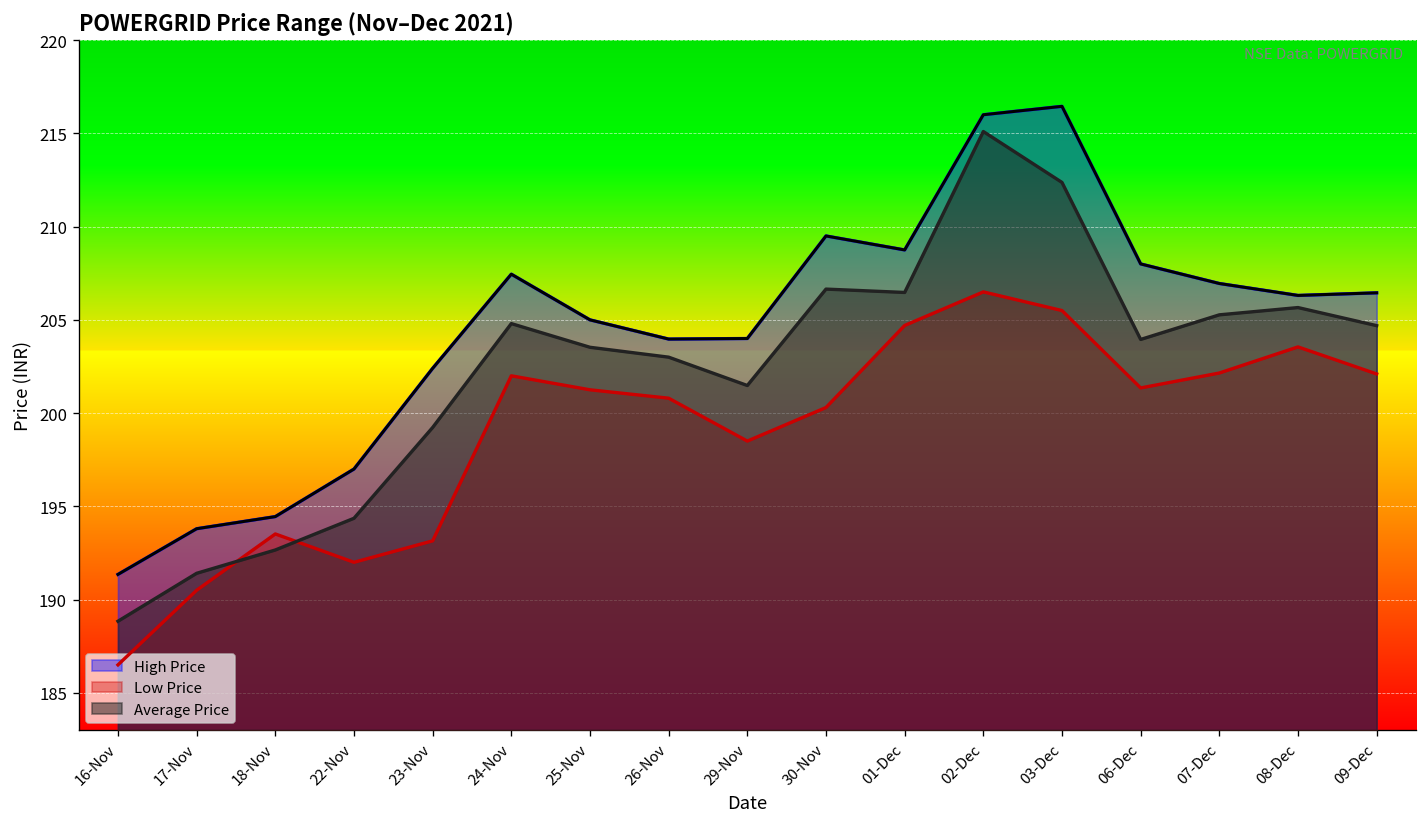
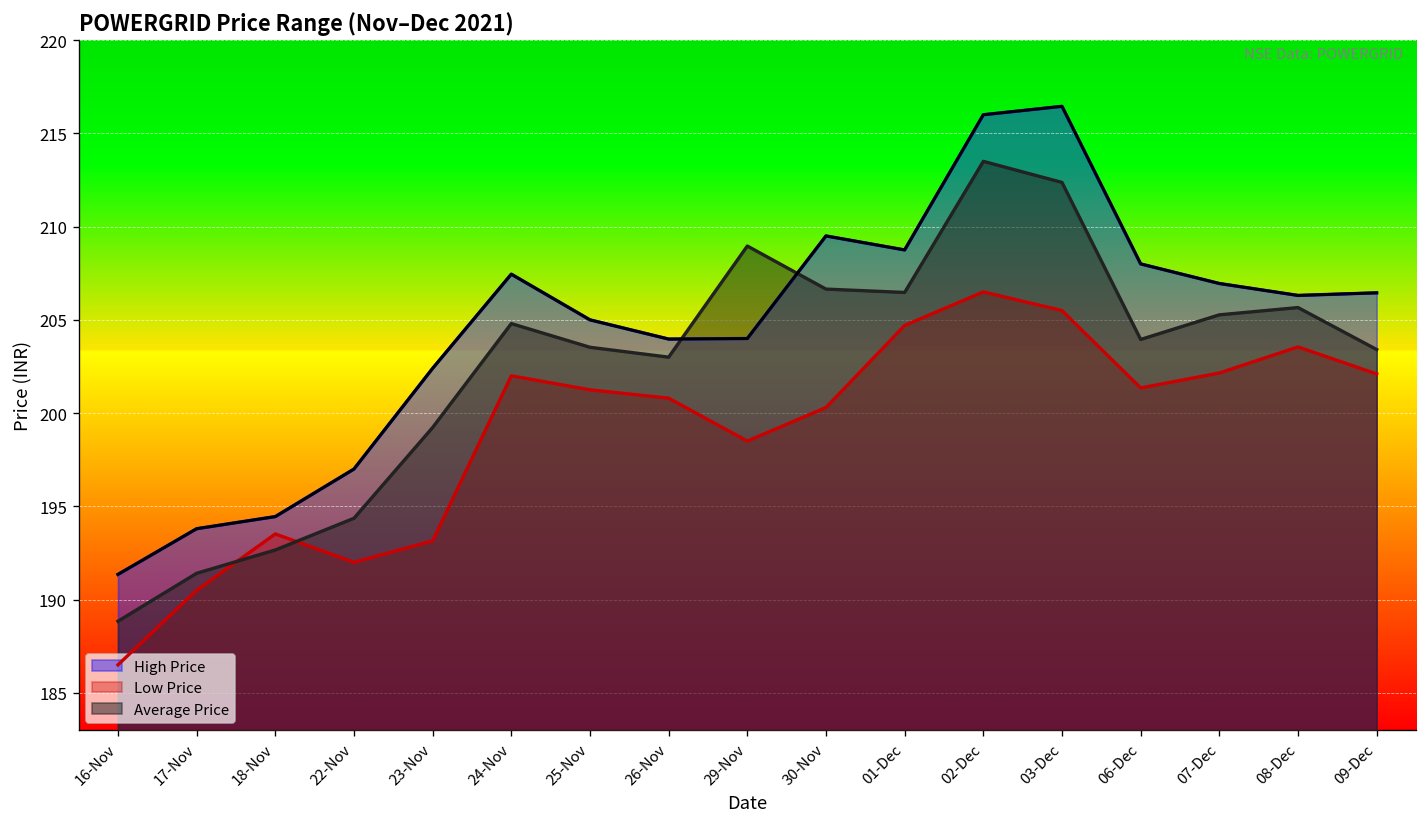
  {
    "High Price": {
      "16-Nov": 191.4,
      "17-Nov": 193.8,
      "18-Nov": 194.5,
      "22-Nov": 197.0,
      "23-Nov": 202.4,
      "24-Nov": 207.5,
      "25-Nov": 205.0,
      "26-Nov": 204.0,
      "29-Nov": 204.0,
      "30-Nov": 209.5,
      "01-Dec": 208.8,
      "02-Dec": 216.0,
      "03-Dec": 216.5,
      "06-Dec": 208.0,
      "07-Dec": 207.0,
      "08-Dec": 206.3,
      "09-Dec": 206.5
    },
    "Low Price": {
      "17-Nov": 190.5,
      "18-Nov": 193.5,
      "22-Nov": 192.0,
      "23-Nov": 193.2,
      "24-Nov": 202.0,
      "25-Nov": 201.3,
      "26-Nov": 200.8,
      "29-Nov": 198.5,
      "30-Nov": 200.3,
      "01-Dec": 204.7,
      "02-Dec": 206.5,
      "03-Dec": 205.5,
      "06-Dec": 201.4,
      "07-Dec": 202.2,
      "08-Dec": 203.6,
      "09-Dec": 202.1
    },
    "Average Price": {
      "16-Nov": 188.8,
      "17-Nov": 191.4,
      "18-Nov": 192.7,
      "22-Nov": 194.4,
      "23-Nov": 199.2,
      "24-Nov": 204.8,
      "25-Nov": 203.5,
      "26-Nov": 203.0,
-     "29-Nov": 201.5,
+     "29-Nov": 209.0,
      "30-Nov": 206.7,
      "01-Dec": 206.5,
-     "02-Dec": 215.1,
+     "02-Dec": 213.5,
      "03-Dec": 212.4,
      "06-Dec": 204.0,
      "07-Dec": 205.3,
      "08-Dec": 205.7,
-     "09-Dec": 204.7
+     "09-Dec": 203.4
    }
  }
